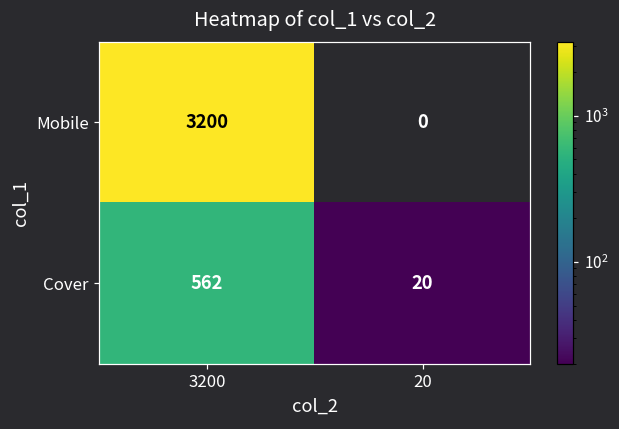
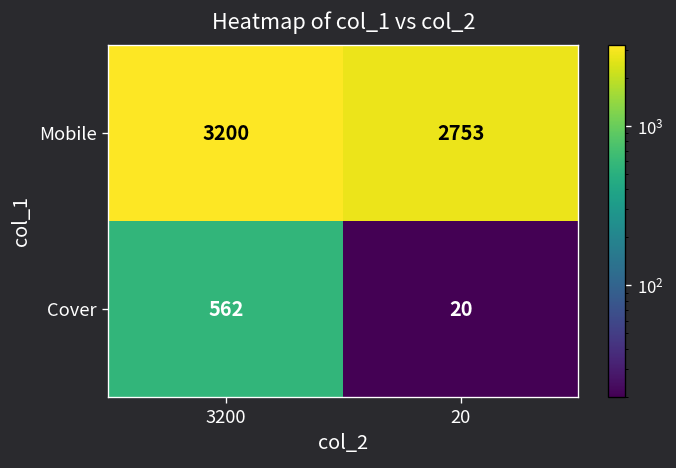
  {
    "Mobile": {
      "3200": 3200,
-     "20": 0
+     "20": 2753
    },
    "Cover": {
      "3200": 562,
      "20": 20
    }
  }
